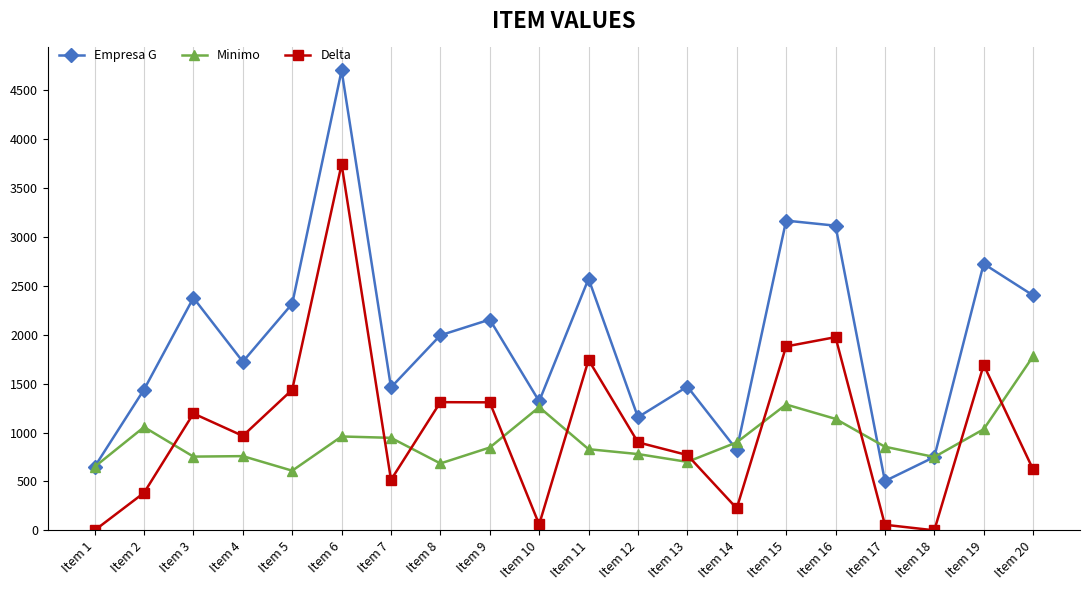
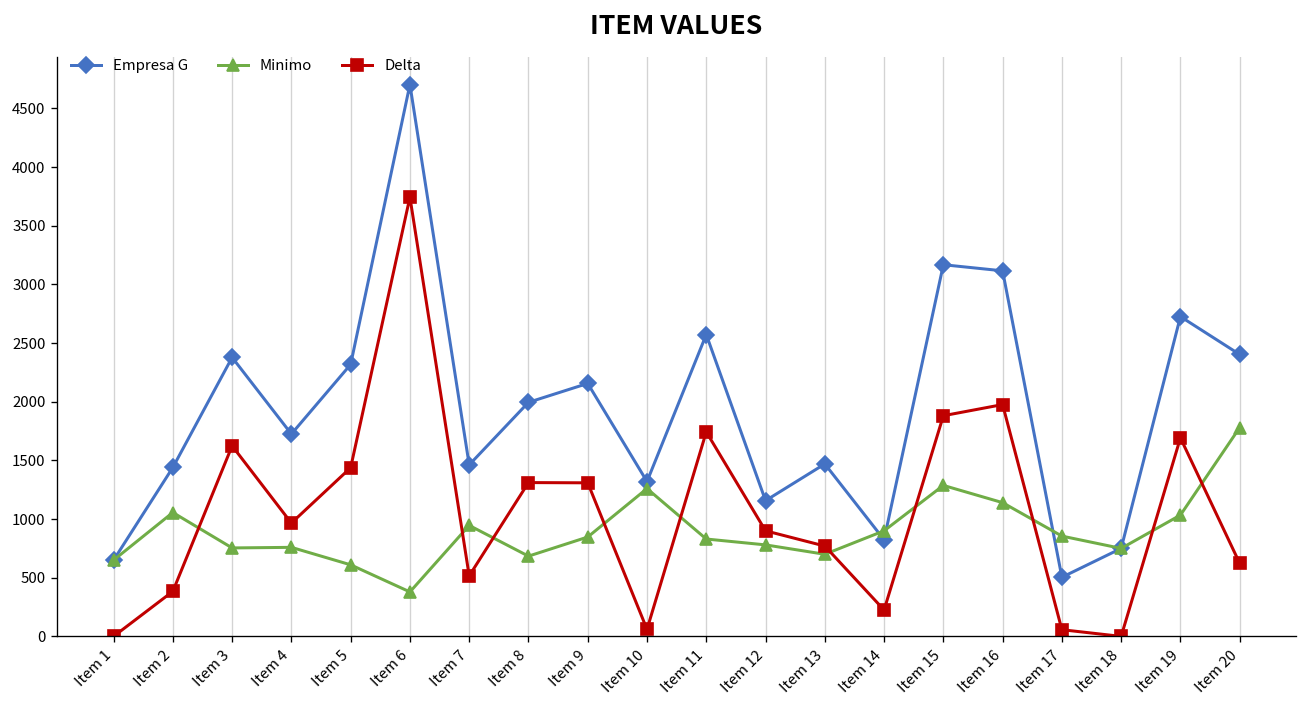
  {
    "Empresa G": {
      "Item 2": 1400,
      "Item 3": 2400,
      "Item 4": 1700,
      "Item 5": 2300,
      "Item 6": 4700,
      "Item 7": 1500,
      "Item 8": 2000,
      "Item 9": 2200,
      "Item 10": 1300,
      "Item 11": 2600,
      "Item 12": 1200,
      "Item 13": 1500,
      "Item 14": 800,
      "Item 15": 3200,
      "Item 16": 3100,
      "Item 17": 500,
      "Item 19": 2700,
      "Item 20": 2400
    },
    "Minimo": {
      "Item 2": 1100,
      "Item 3": 800,
      "Item 4": 800,
      "Item 5": 600,
-     "Item 6": 1000,
+     "Item 6": 400,
      "Item 7": 900,
      "Item 8": 700,
      "Item 9": 800,
      "Item 10": 1300,
      "Item 11": 800,
      "Item 12": 800,
      "Item 13": 700,
      "Item 14": 900,
      "Item 15": 1300,
      "Item 16": 1100,
      "Item 17": 900,
      "Item 19": 1000,
      "Item 20": 1800
    },
    "Delta": {
      "Item 1": 0,
      "Item 2": 400,
-     "Item 3": 1200,
+     "Item 3": 1600,
      "Item 4": 1000,
      "Item 5": 1400,
      "Item 6": 3700,
      "Item 7": 500,
      "Item 8": 1300,
      "Item 9": 1300,
      "Item 10": 100,
      "Item 11": 1700,
      "Item 12": 900,
      "Item 13": 800,
      "Item 14": 200,
      "Item 15": 1900,
      "Item 16": 2000,
      "Item 17": 100,
      "Item 18": 0,
      "Item 19": 1700,
      "Item 20": 600
    }
  }
